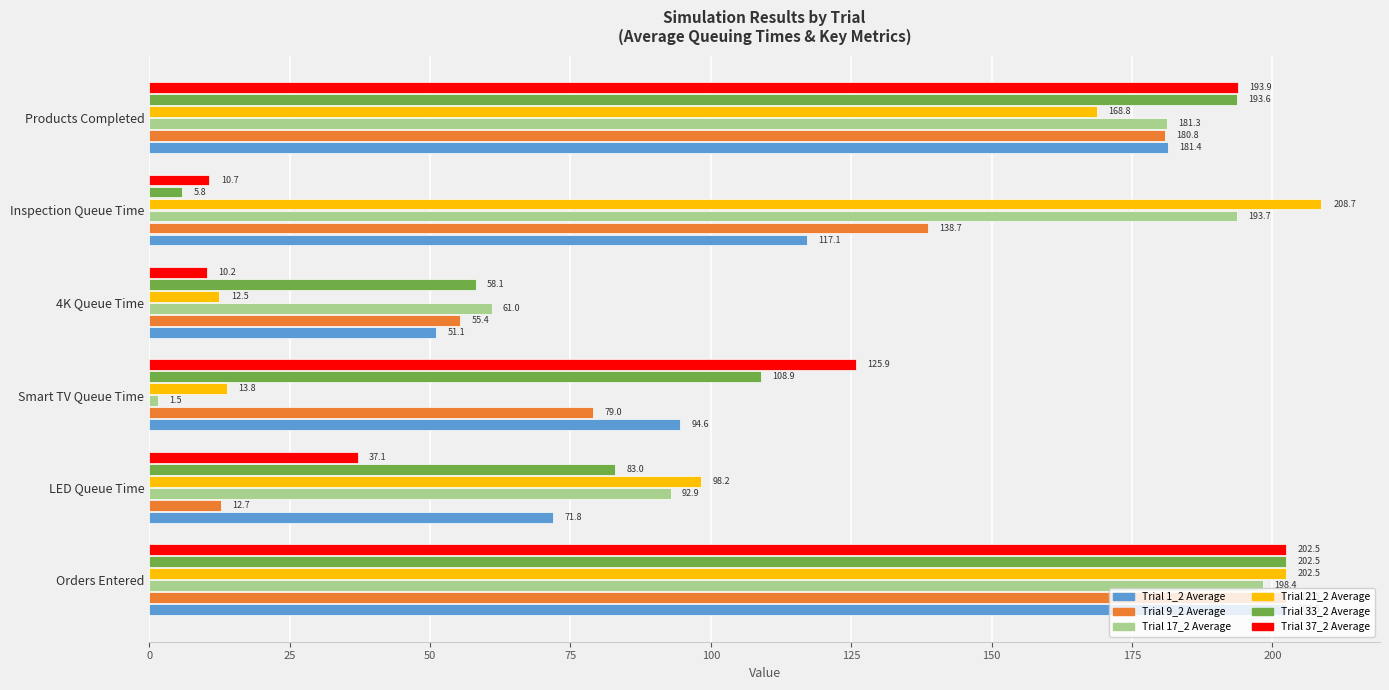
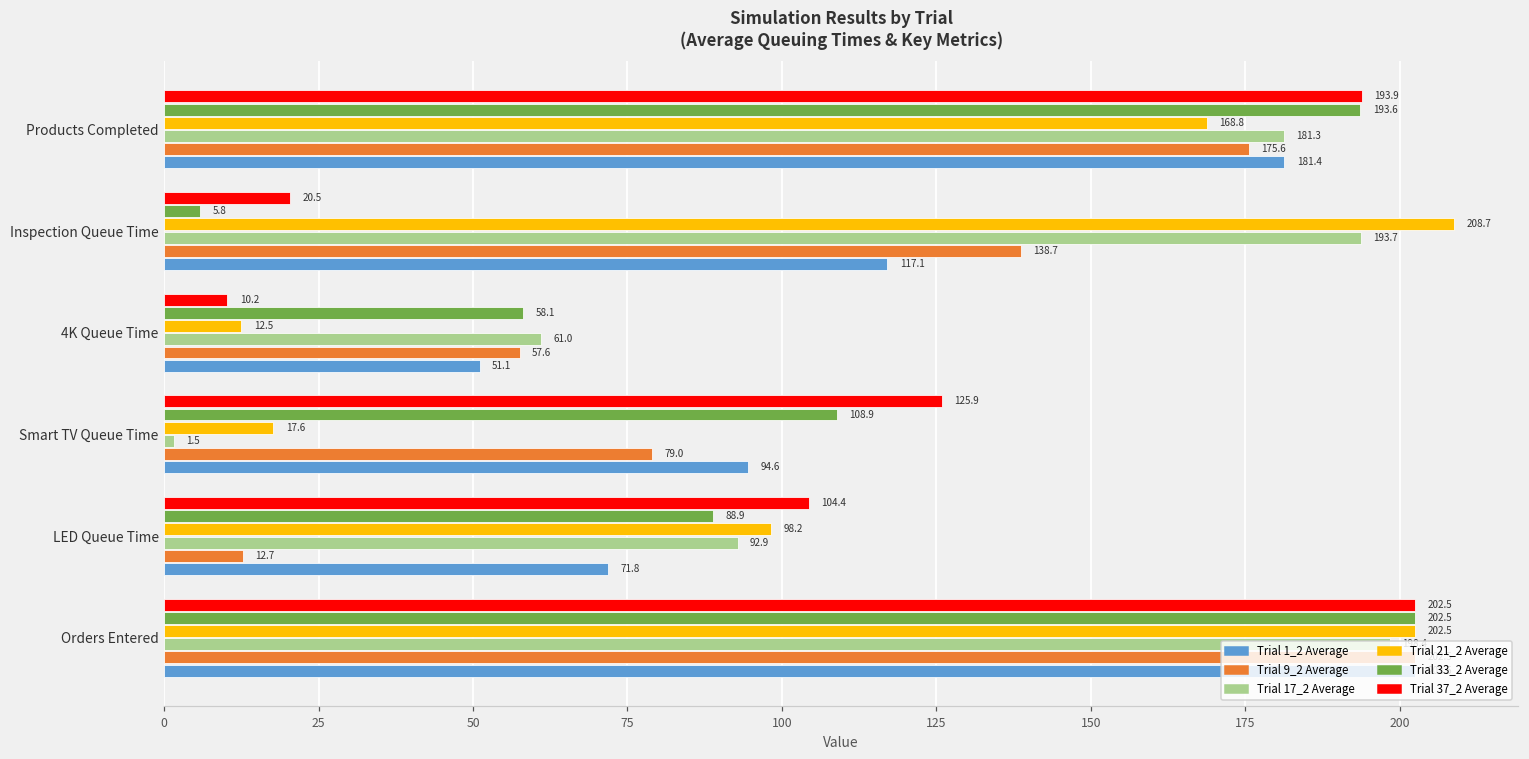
  {
    "Trial 1_2 Average": {
      "Products Completed": 181.4,
      "Inspection Queue Time": 117.1,
      "4K Queue Time": 51.1,
      "Smart TV Queue Time": 94.6,
      "LED Queue Time": 71.8
    },
    "Trial 9_2 Average": {
-     "Products Completed": 180.8,
+     "Products Completed": 175.6,
      "Inspection Queue Time": 138.7,
-     "4K Queue Time": 55.4,
+     "4K Queue Time": 57.6,
      "Smart TV Queue Time": 79.0,
      "LED Queue Time": 12.7
    },
    "Trial 17_2 Average": {
      "Products Completed": 181.3,
      "Inspection Queue Time": 193.7,
      "4K Queue Time": 61.0,
      "Smart TV Queue Time": 1.5,
      "LED Queue Time": 92.9
    },
    "Trial 21_2 Average": {
      "Products Completed": 168.8,
      "Inspection Queue Time": 208.7,
      "4K Queue Time": 12.5,
-     "Smart TV Queue Time": 13.8,
+     "Smart TV Queue Time": 17.6,
      "LED Queue Time": 98.2,
      "Orders Entered": 202.5
    },
    "Trial 33_2 Average": {
      "Products Completed": 193.6,
      "Inspection Queue Time": 5.8,
      "4K Queue Time": 58.1,
      "Smart TV Queue Time": 108.9,
-     "LED Queue Time": 83.0,
+     "LED Queue Time": 88.9,
      "Orders Entered": 202.5
    },
    "Trial 37_2 Average": {
      "Products Completed": 193.9,
-     "Inspection Queue Time": 10.7,
+     "Inspection Queue Time": 20.5,
      "4K Queue Time": 10.2,
      "Smart TV Queue Time": 125.9,
-     "LED Queue Time": 37.1,
+     "LED Queue Time": 104.4,
      "Orders Entered": 202.5
    }
  }
